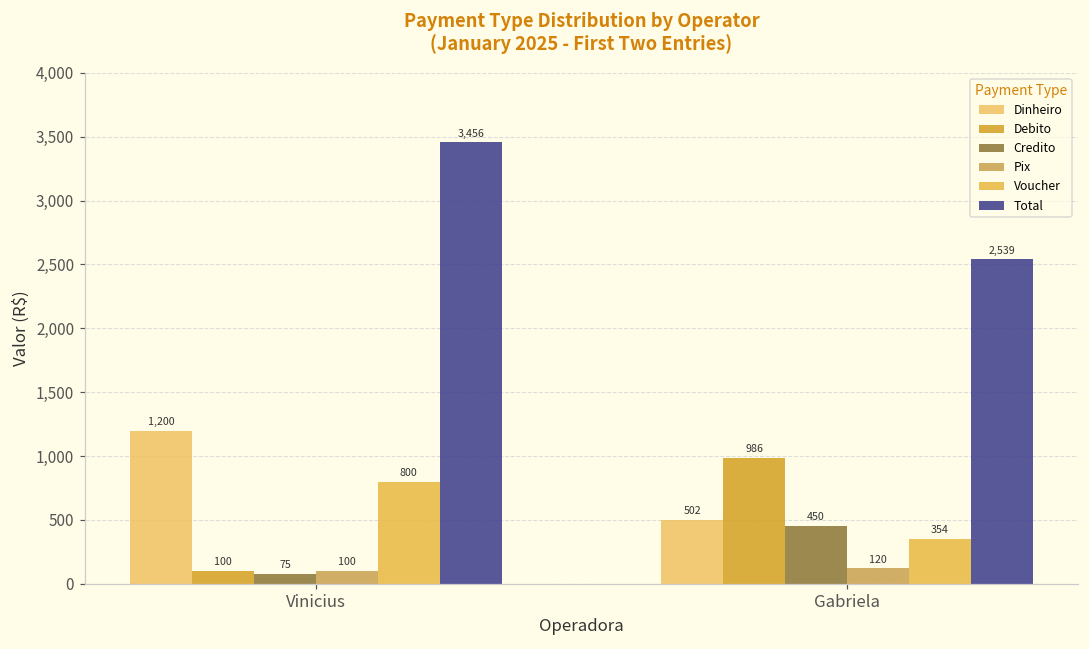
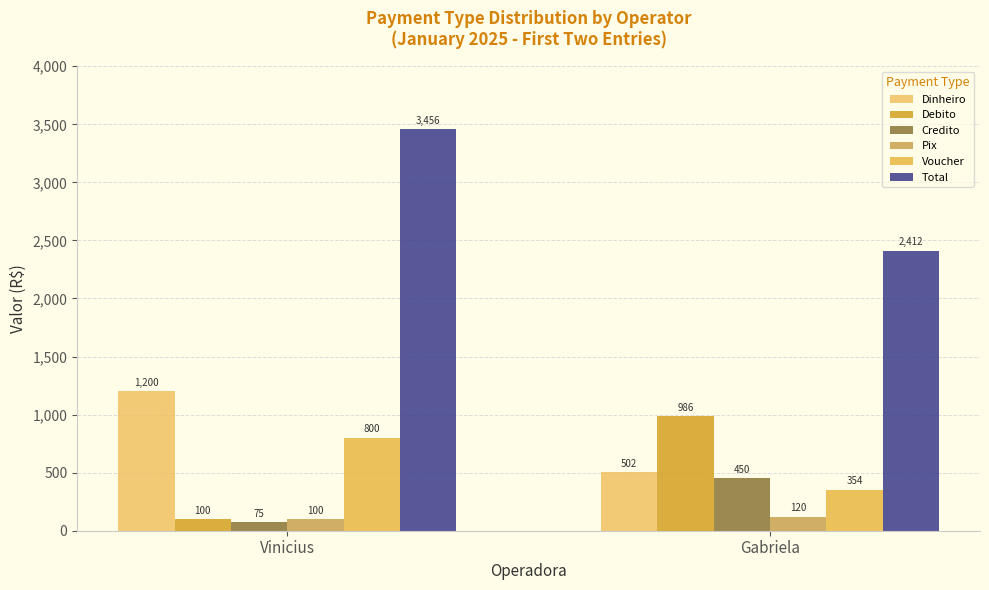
  {
    "Credito": {
      "Vinicius": "75",
      "Gabriela": "450"
    },
    "Total": {
      "Vinicius": "3,456",
-     "Gabriela": "2,539"
+     "Gabriela": "2,412"
    }
  }
